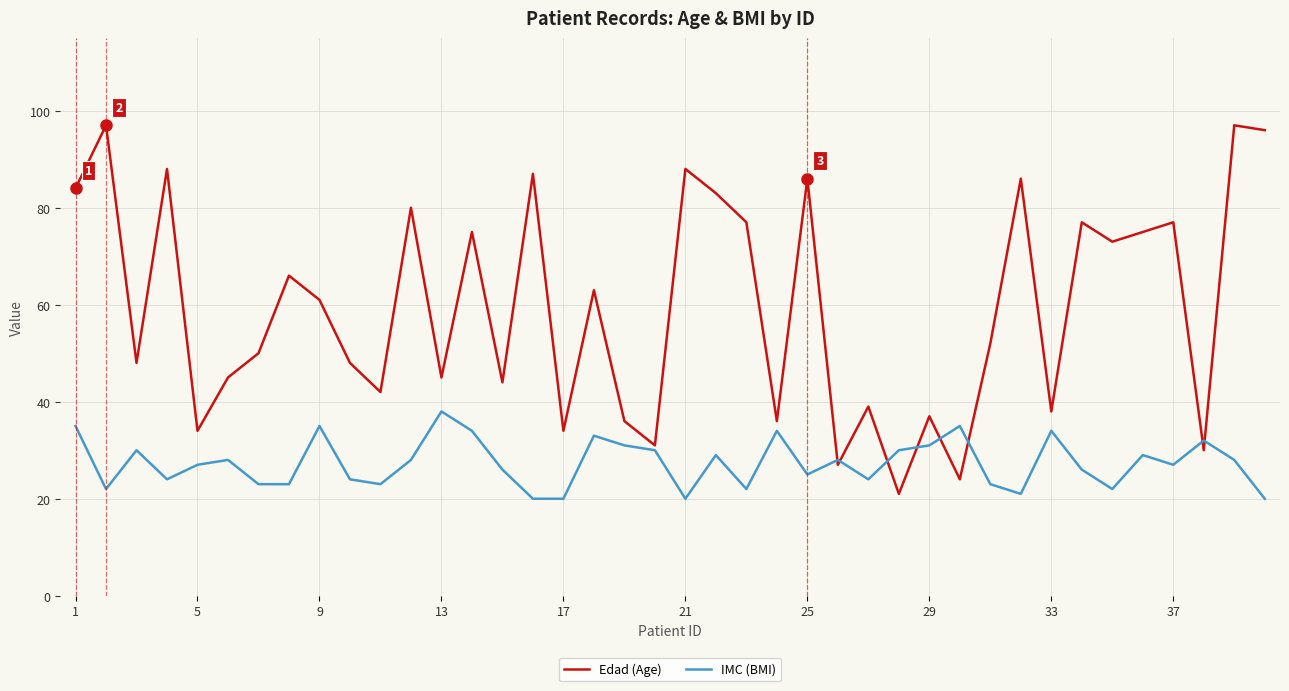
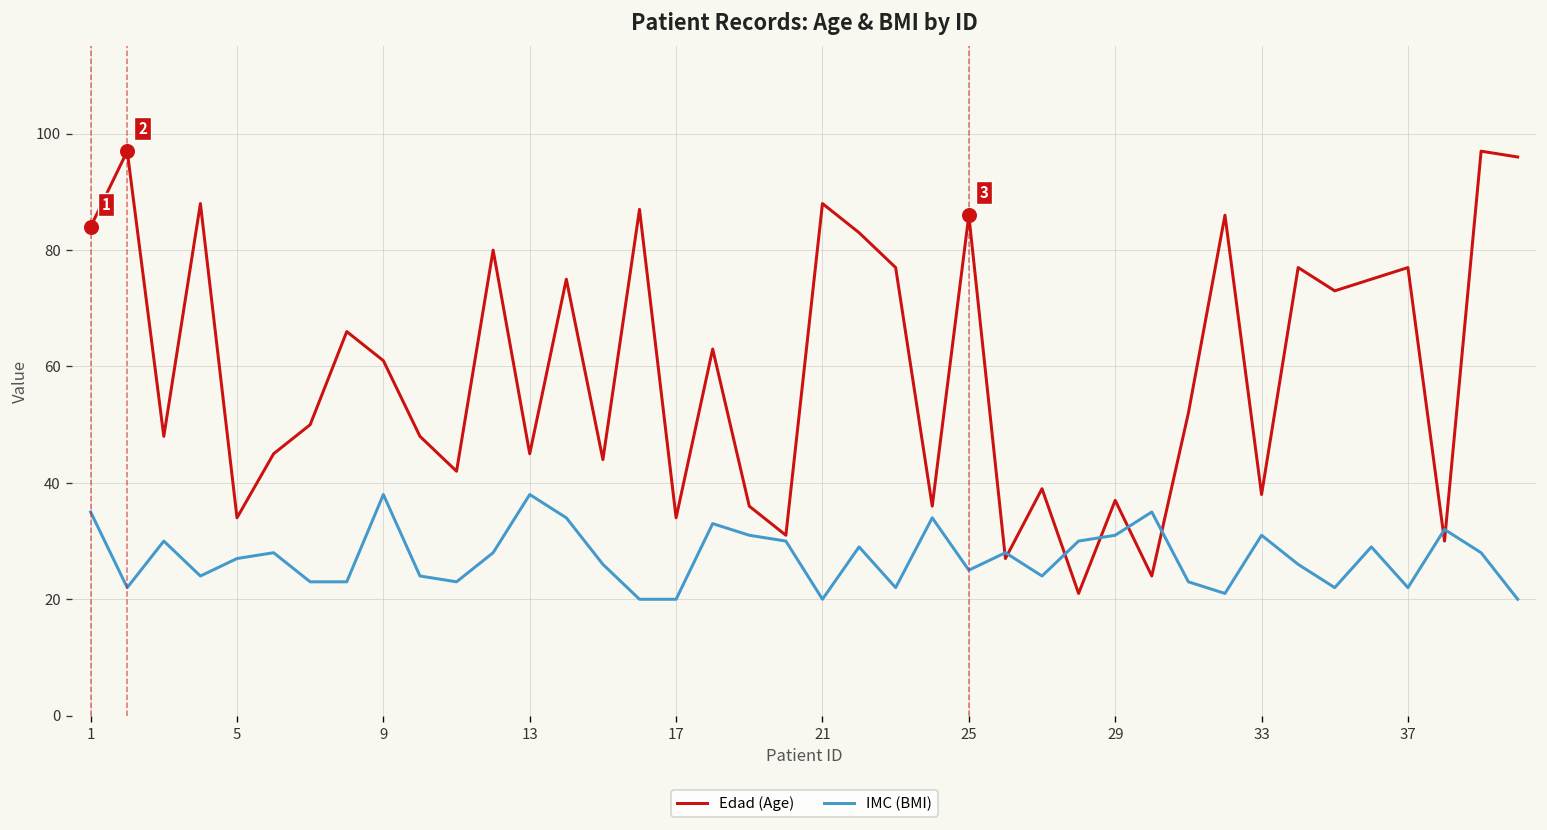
  {
    "IMC (BMI)": {
      "1": 35,
      "5": 27,
-     "9": 35,
+     "9": 38,
      "13": 38,
      "17": 20,
      "21": 20,
      "25": 25,
      "29": 31,
-     "33": 34,
-     "37": 27
+     "33": 31,
+     "37": 22
    }
  }
